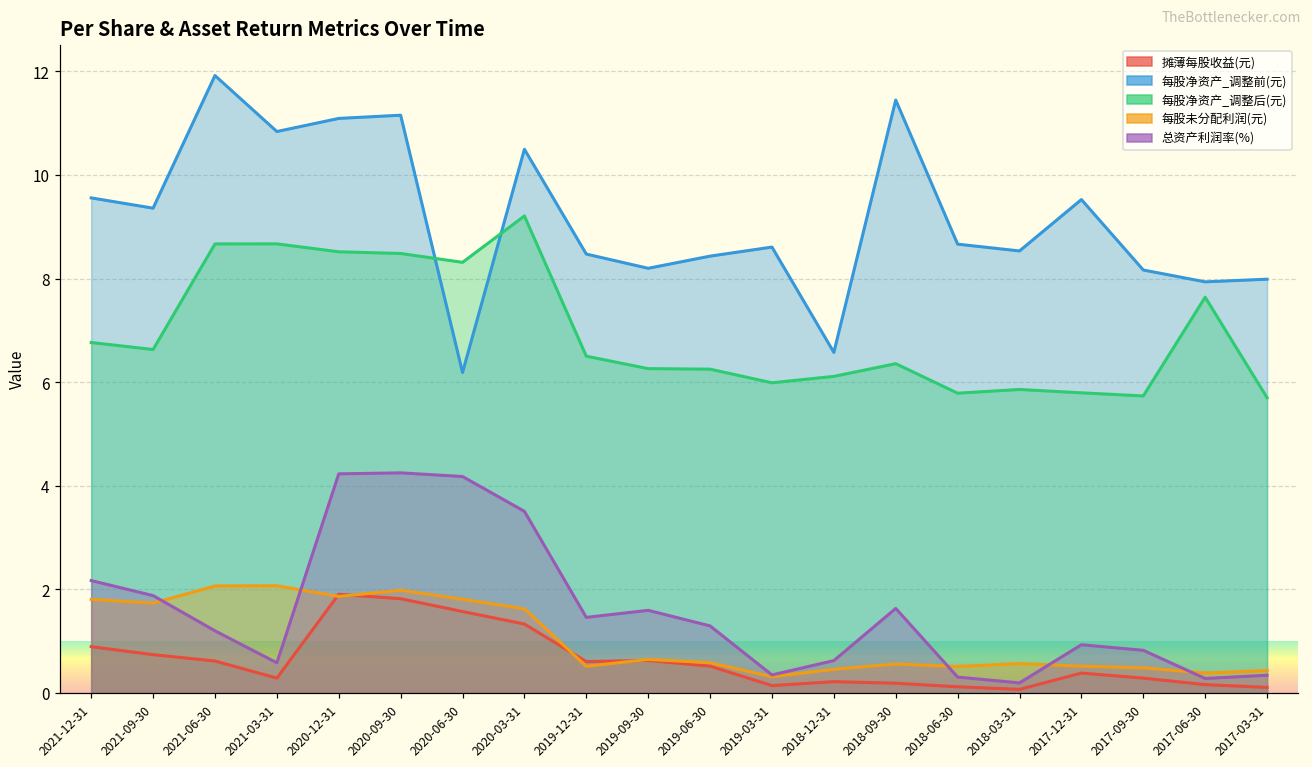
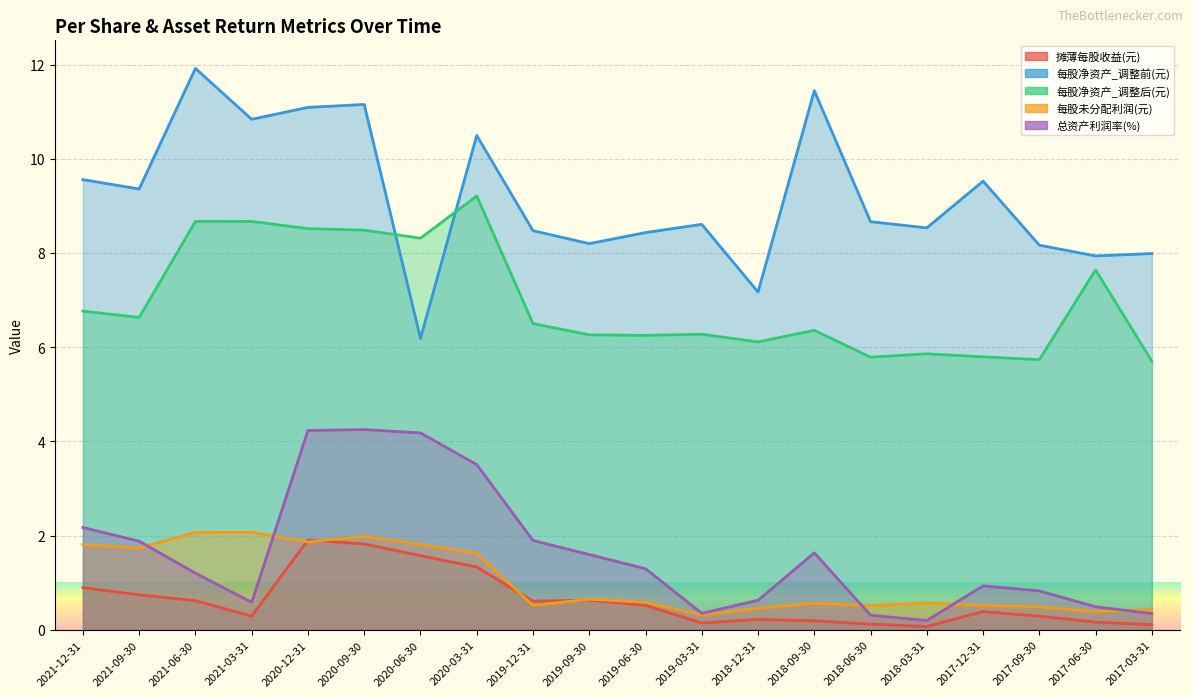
  {
    "每股净资产_调整前(元)": {
      "2021-12-31": 9.6,
      "2021-09-30": 9.4,
      "2021-06-30": 11.9,
      "2021-03-31": 10.8,
      "2020-12-31": 11.1,
      "2020-09-30": 11.2,
      "2020-06-30": 6.2,
      "2020-03-31": 10.5,
      "2019-12-31": 8.5,
      "2019-09-30": 8.2,
      "2019-06-30": 8.4,
      "2019-03-31": 8.6,
-     "2018-12-31": 6.6,
+     "2018-12-31": 7.2,
      "2018-09-30": 11.4,
      "2018-06-30": 8.7,
      "2018-03-31": 8.5,
      "2017-12-31": 9.5,
      "2017-09-30": 8.2,
      "2017-06-30": 7.9,
      "2017-03-31": 8.0
    },
    "每股净资产_调整后(元)": {
      "2021-12-31": 6.8,
      "2021-09-30": 6.6,
      "2021-06-30": 8.7,
      "2021-03-31": 8.7,
      "2020-12-31": 8.5,
      "2020-09-30": 8.5,
      "2020-06-30": 8.3,
      "2020-03-31": 9.2,
      "2019-12-31": 6.5,
      "2019-09-30": 6.3,
      "2019-06-30": 6.3,
-     "2019-03-31": 6.0,
+     "2019-03-31": 6.3,
      "2018-12-31": 6.1,
      "2018-09-30": 6.4,
      "2018-06-30": 5.8,
      "2018-03-31": 5.9,
      "2017-12-31": 5.8,
      "2017-09-30": 5.7,
      "2017-06-30": 7.6,
      "2017-03-31": 5.7
    },
    "总资产利润率(%)": {
      "2021-12-31": 2.2,
      "2021-09-30": 1.9,
      "2021-06-30": 1.2,
      "2021-03-31": 0.6,
      "2020-12-31": 4.2,
      "2020-09-30": 4.3,
      "2020-06-30": 4.2,
      "2020-03-31": 3.5,
-     "2019-12-31": 1.5,
+     "2019-12-31": 1.9,
      "2019-09-30": 1.6,
      "2019-06-30": 1.3,
      "2018-12-31": 0.6,
      "2018-09-30": 1.6,
      "2018-06-30": 0.3,
      "2018-03-31": 0.2,
      "2017-12-31": 0.9,
      "2017-09-30": 0.8,
-     "2017-06-30": 0.3,
+     "2017-06-30": 0.5,
      "2017-03-31": 0.3
    }
  }
